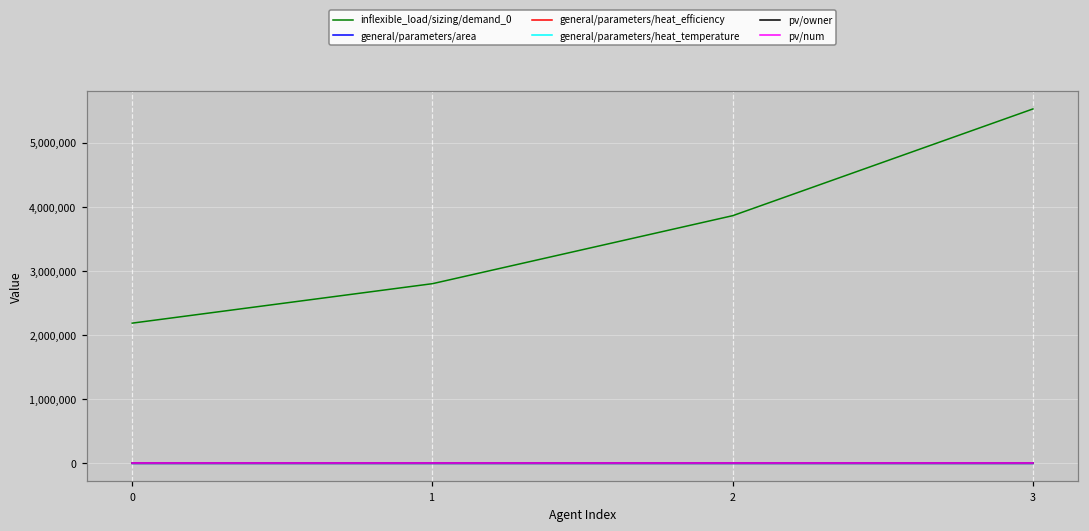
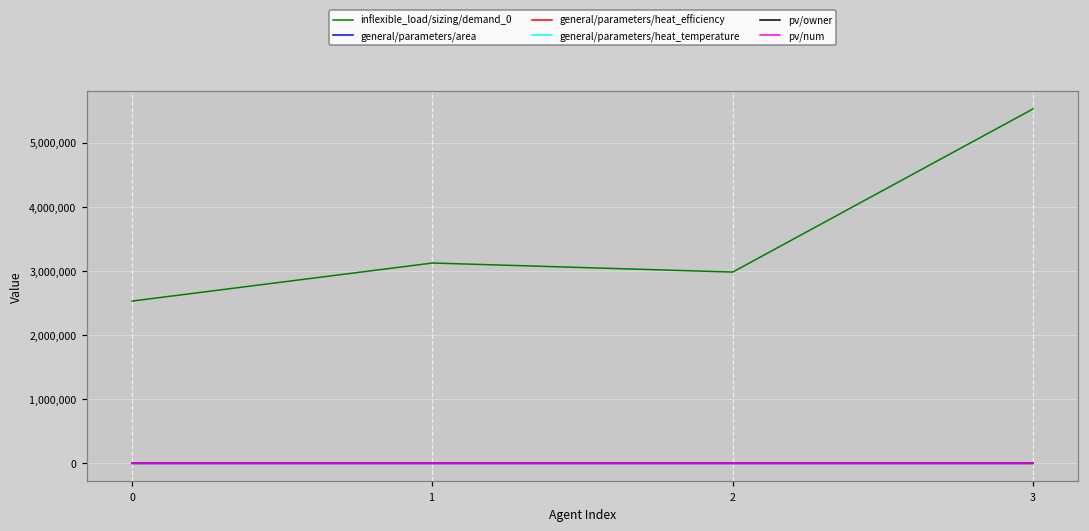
  {
    "inflexible_load/sizing/demand_0": {
-     "0": "2,200,000",
-     "1": "2,800,000",
-     "2": "3,900,000",
+     "0": "2,500,000",
+     "1": "3,100,000",
+     "2": "3,000,000",
      "3": "5,500,000"
    },
    "pv/num": {
      "0": "0",
      "1": "0",
      "2": "0",
      "3": "0"
    }
  }
